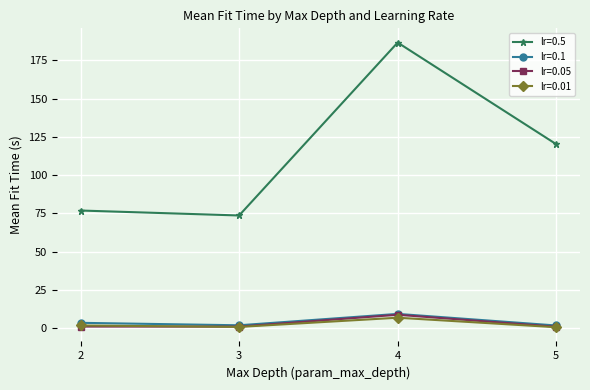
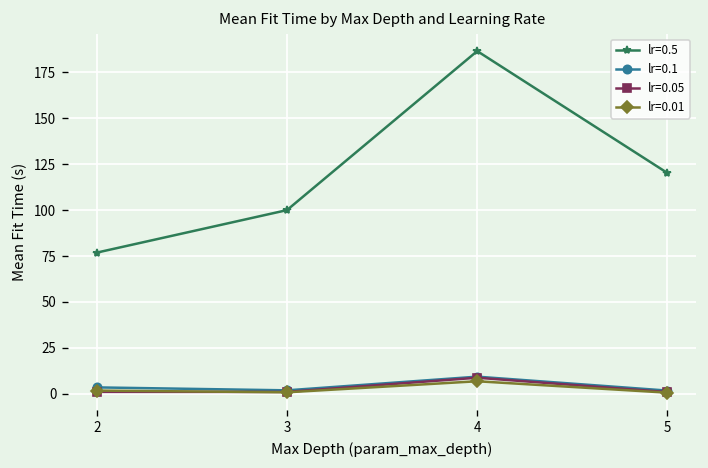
  {
    "lr=0.5": {
      "2": 77,
-     "3": 74,
+     "3": 100,
      "4": 187,
      "5": 120
    },
    "lr=0.1": {
      "2": 4
    },
    "lr=0.01": {
      "4": 7
    }
  }
